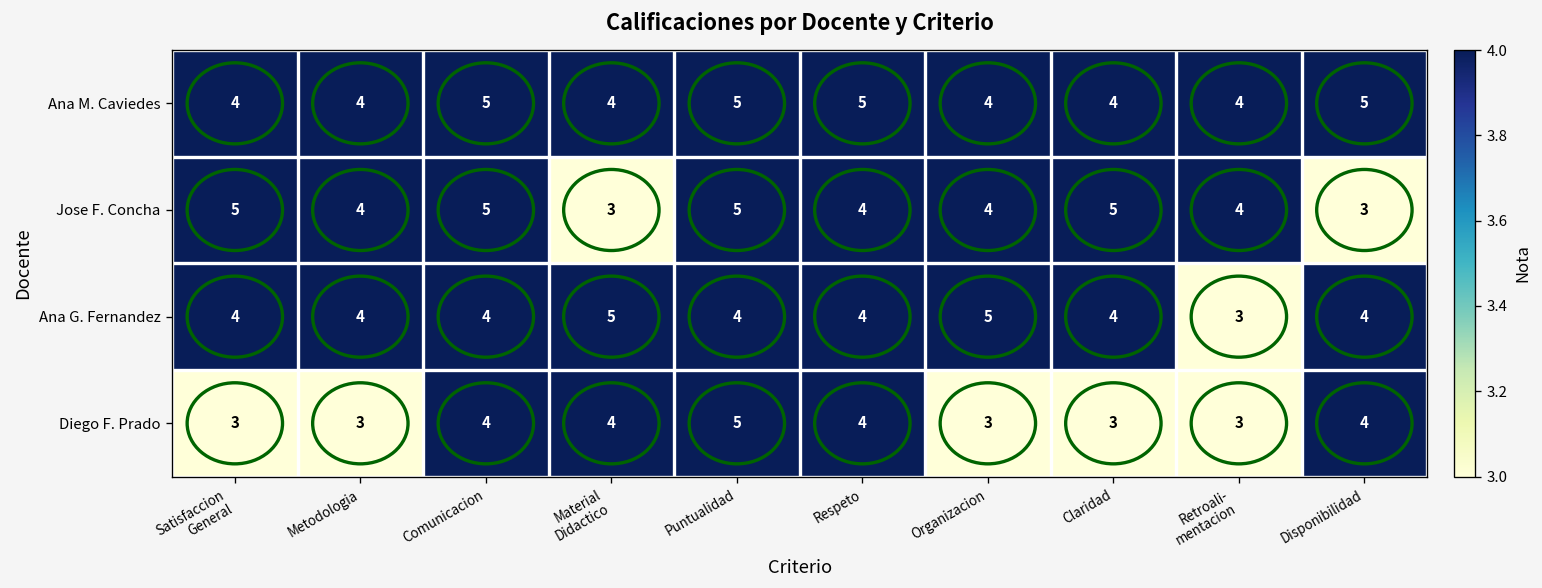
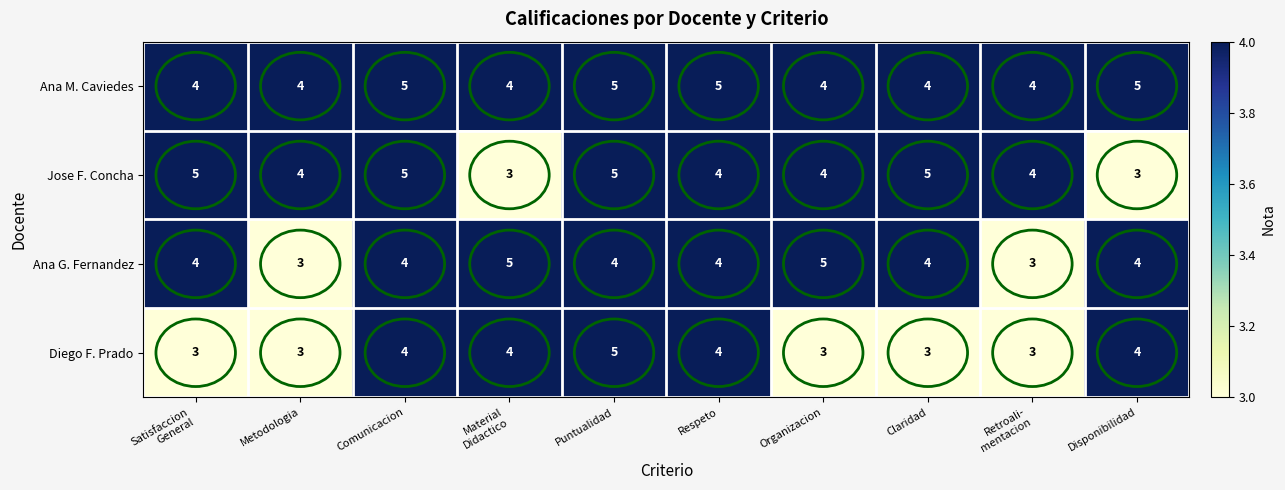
  {
    "Ana M. Caviedes": {
      "Satisfaccion General": 4,
      "Metodologia": 4,
      "Comunicacion": 5,
      "Material Didactico": 4,
      "Puntualidad": 5,
      "Respeto": 5,
      "Organizacion": 4,
      "Claridad": 4,
      "Retroali- mentacion": 4,
      "Disponibilidad": 5
    },
    "Jose F. Concha": {
      "Satisfaccion General": 5,
      "Metodologia": 4,
      "Comunicacion": 5,
      "Material Didactico": 3,
      "Puntualidad": 5,
      "Respeto": 4,
      "Organizacion": 4,
      "Claridad": 5,
      "Retroali- mentacion": 4,
      "Disponibilidad": 3
    },
    "Ana G. Fernandez": {
      "Satisfaccion General": 4,
-     "Metodologia": 4,
+     "Metodologia": 3,
      "Comunicacion": 4,
      "Material Didactico": 5,
      "Puntualidad": 4,
      "Respeto": 4,
      "Organizacion": 5,
      "Claridad": 4,
      "Retroali- mentacion": 3,
      "Disponibilidad": 4
    },
    "Diego F. Prado": {
      "Satisfaccion General": 3,
      "Metodologia": 3,
      "Comunicacion": 4,
      "Material Didactico": 4,
      "Puntualidad": 5,
      "Respeto": 4,
      "Organizacion": 3,
      "Claridad": 3,
      "Retroali- mentacion": 3,
      "Disponibilidad": 4
    }
  }
